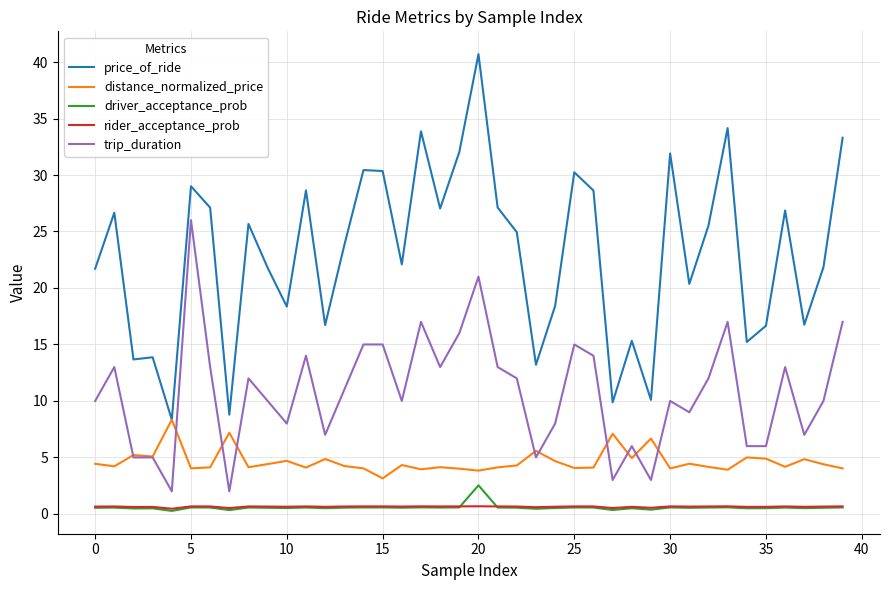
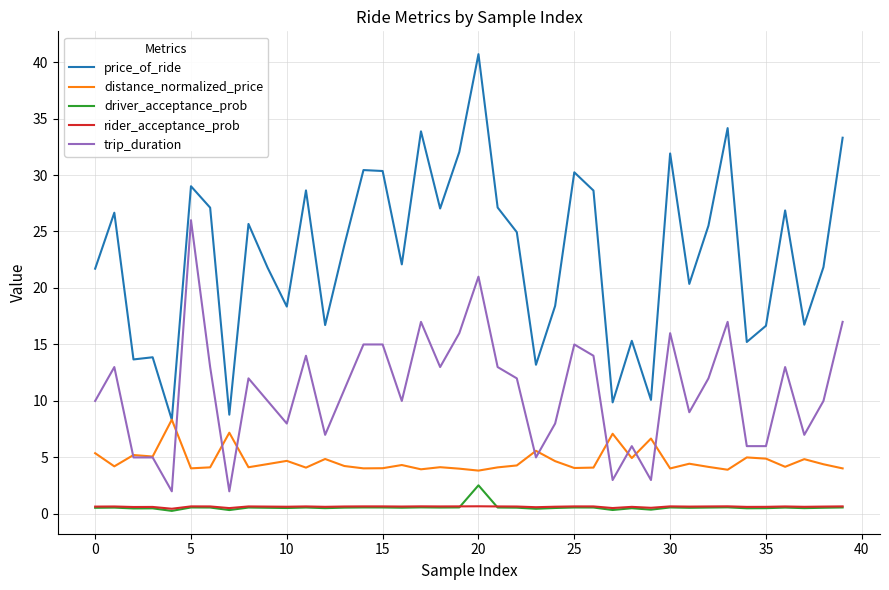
  {
    "price_of_ride": {
      "0": 21.7,
      "5": 29.0,
      "10": 18.4,
      "15": 30.4,
      "20": 40.7,
      "25": 30.2,
      "30": 31.9,
      "35": 16.7
    },
    "distance_normalized_price": {
-     "0": 4.4,
+     "0": 5.4,
      "5": 4.0,
      "10": 4.7,
-     "15": 3.1,
+     "15": 4.0,
      "20": 3.8,
      "25": 4.1,
      "30": 4.0,
      "35": 4.9
    },
    "driver_acceptance_prob": {
      "20": 2.5
    },
    "rider_acceptance_prob": {
      "20": 0.7
    },
    "trip_duration": {
      "0": 10,
      "5": 26,
      "10": 8,
      "15": 15,
      "20": 21,
      "25": 15,
-     "30": 10,
+     "30": 16,
      "35": 6
    }
  }
